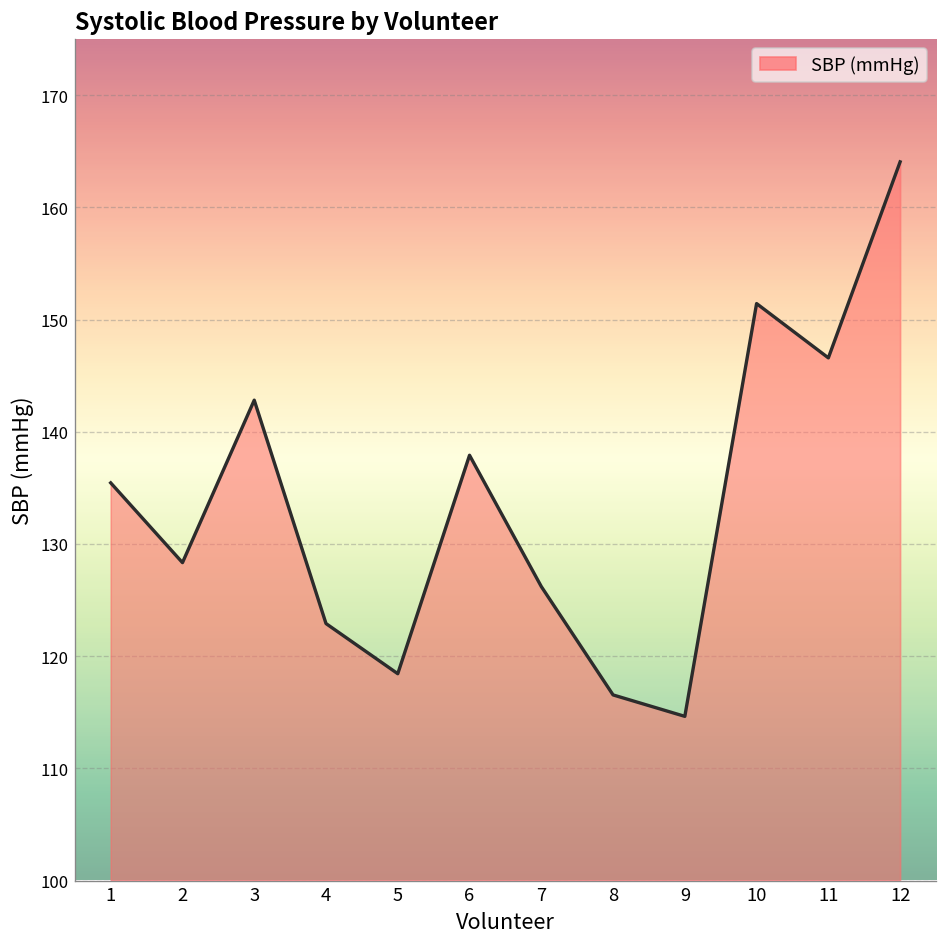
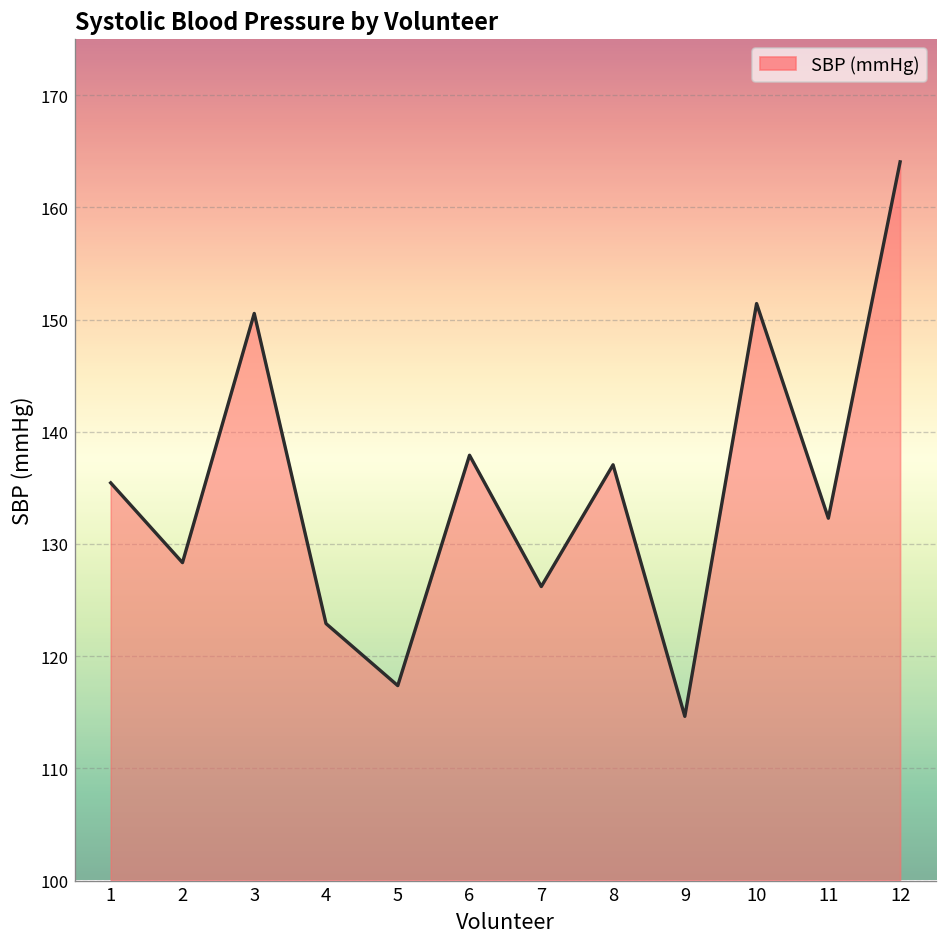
  {
    "1": 135,
    "2": 128,
-   "3": 143,
+   "3": 151,
    "4": 123,
-   "5": 118,
+   "5": 117,
    "6": 138,
    "7": 126,
-   "8": 117,
+   "8": 137,
    "9": 115,
    "10": 151,
-   "11": 147,
+   "11": 132,
    "12": 164
  }
